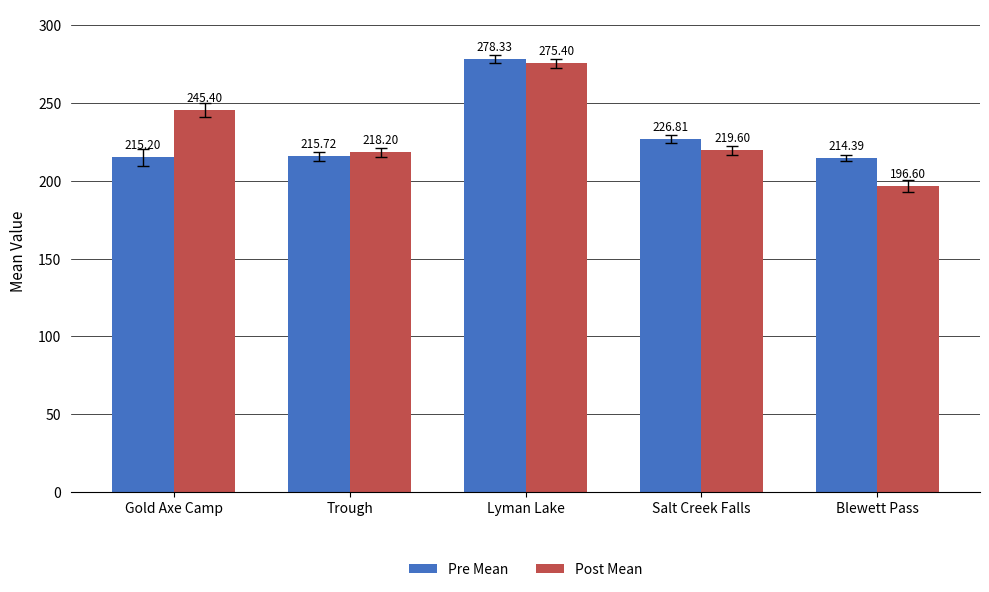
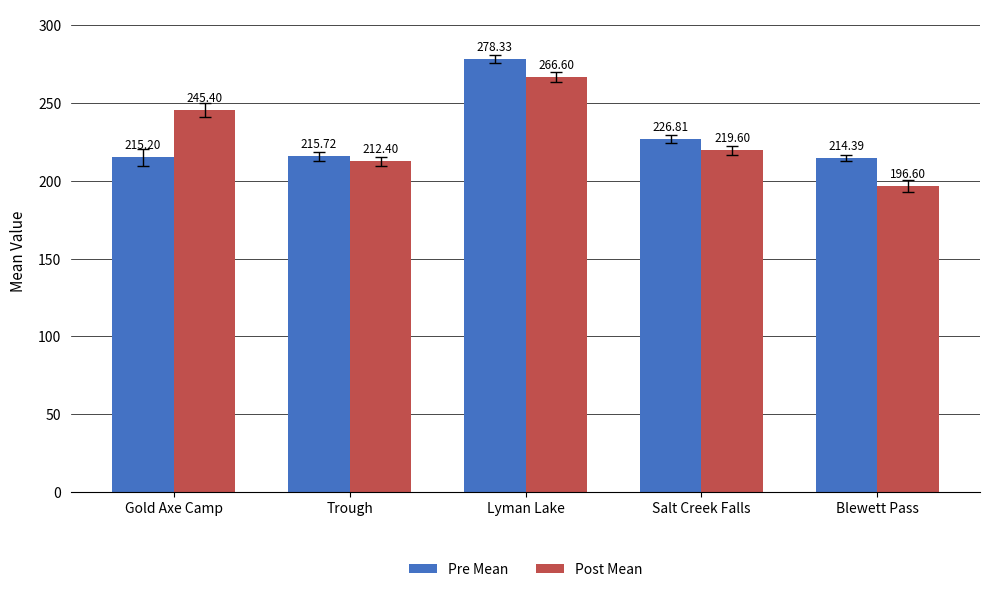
  {
    "Post Mean": {
-     "Trough": 218.20,
-     "Lyman Lake": 275.40
+     "Trough": 212.40,
+     "Lyman Lake": 266.60
    }
  }
